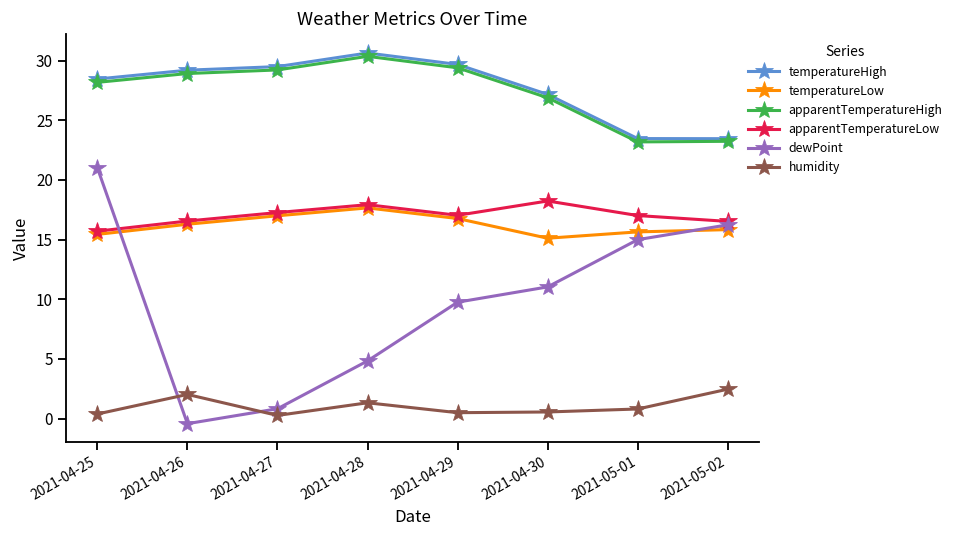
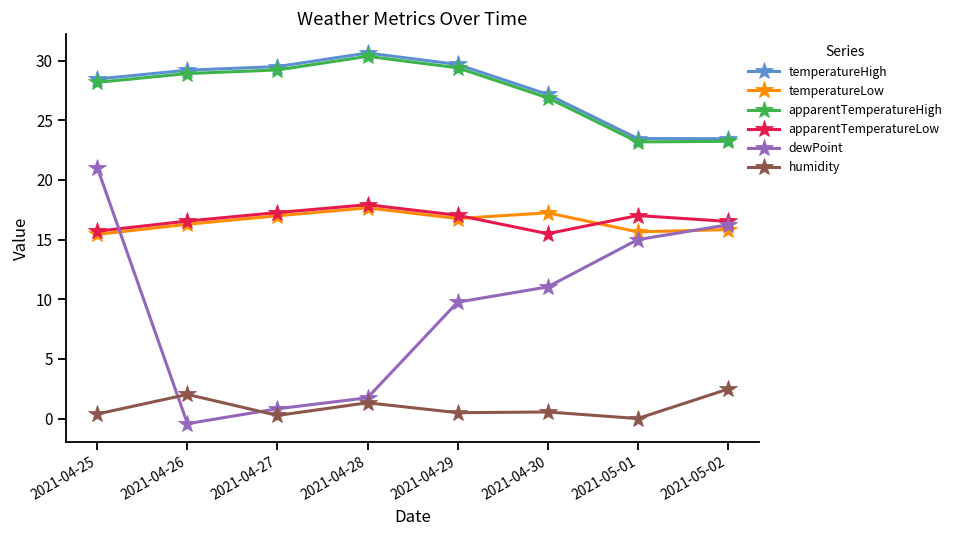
  {
    "temperatureHigh": {
      "2021-04-25": 28.5,
      "2021-04-26": 29.2,
      "2021-04-27": 29.5,
      "2021-04-28": 30.6,
      "2021-04-29": 29.7,
      "2021-04-30": 27.2,
      "2021-05-01": 23.5
    },
    "temperatureLow": {
      "2021-04-25": 15.4,
      "2021-04-26": 16.3,
      "2021-04-27": 17.0,
      "2021-04-28": 17.7,
      "2021-04-29": 16.8,
-     "2021-04-30": 15.1,
+     "2021-04-30": 17.2,
      "2021-05-01": 15.6,
      "2021-05-02": 15.8
    },
    "apparentTemperatureHigh": {
      "2021-04-25": 28.2,
      "2021-04-26": 28.9,
      "2021-04-27": 29.2,
      "2021-04-28": 30.4,
      "2021-04-29": 29.4,
      "2021-04-30": 26.9,
      "2021-05-01": 23.2
    },
    "apparentTemperatureLow": {
      "2021-04-25": 15.7,
      "2021-04-26": 16.6,
      "2021-04-27": 17.3,
      "2021-04-28": 17.9,
      "2021-04-29": 17.0,
-     "2021-04-30": 18.2,
+     "2021-04-30": 15.5,
      "2021-05-01": 17.0,
      "2021-05-02": 16.5
    },
    "dewPoint": {
      "2021-04-25": 21.0,
      "2021-04-26": -0.4,
      "2021-04-27": 0.8,
-     "2021-04-28": 4.8,
+     "2021-04-28": 1.7,
      "2021-04-29": 9.8,
      "2021-04-30": 11.0,
      "2021-05-01": 15.0,
      "2021-05-02": 16.2
    },
    "humidity": {
      "2021-04-25": 0.4,
      "2021-04-26": 2.0,
      "2021-04-27": 0.3,
      "2021-04-28": 1.3,
      "2021-04-29": 0.5,
      "2021-04-30": 0.6,
-     "2021-05-01": 0.8,
+     "2021-05-01": 0.0,
      "2021-05-02": 2.5
    }
  }
